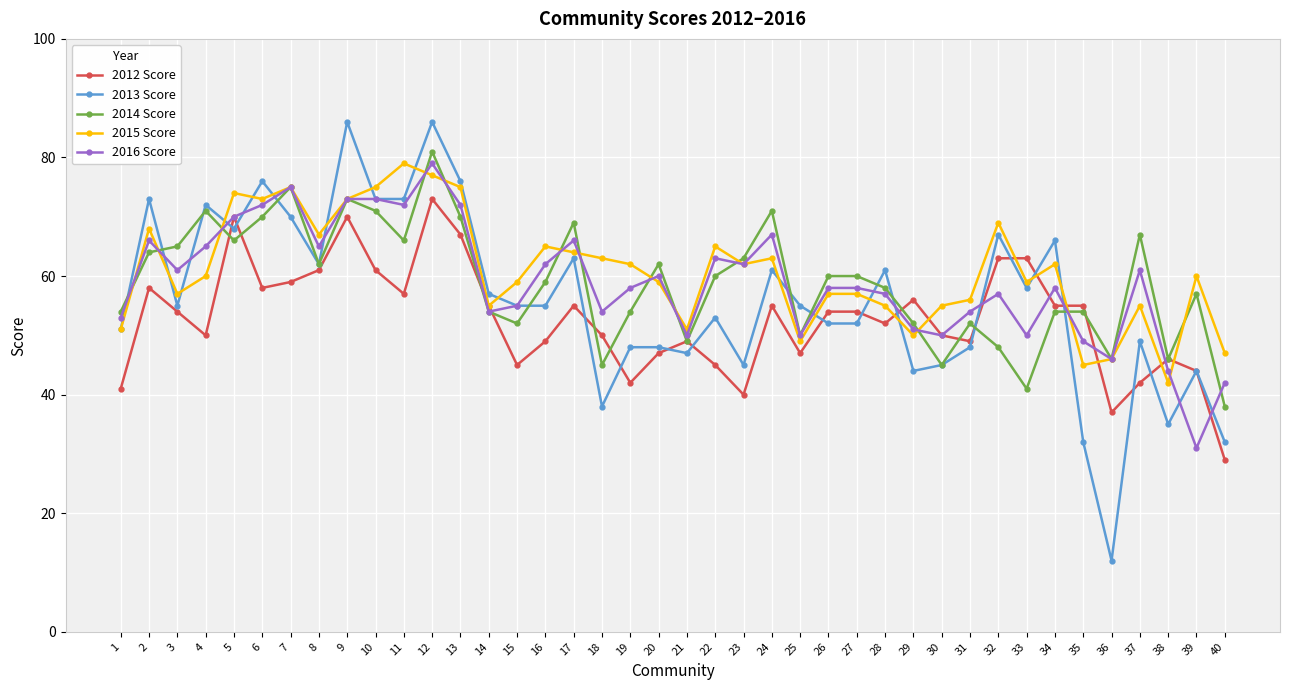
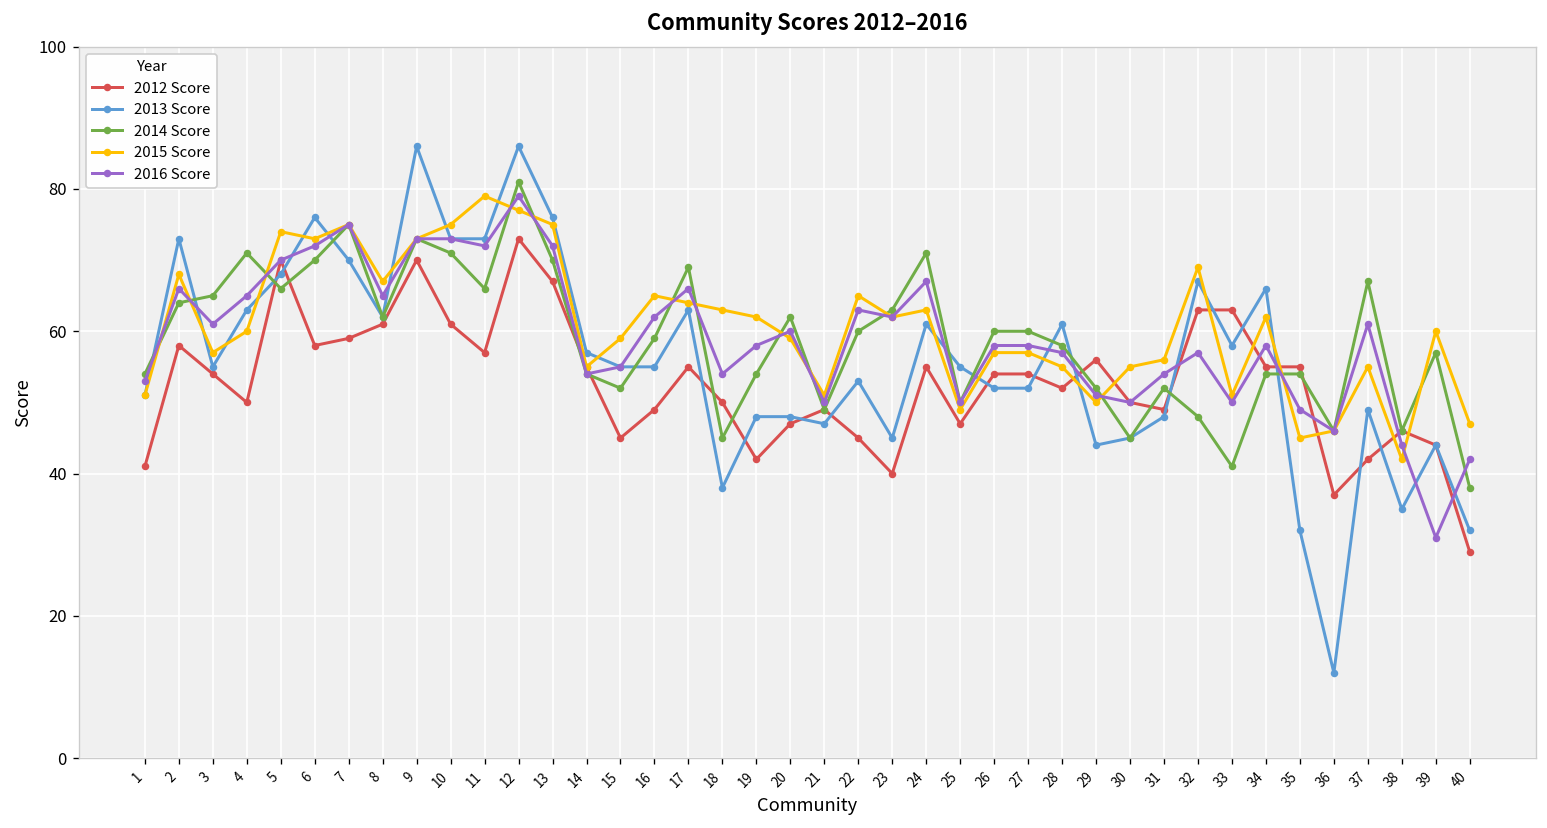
  {
    "2012 Score": {
      "1": 41,
      "2": 58,
      "3": 54,
      "4": 50,
      "6": 58,
      "7": 59,
      "8": 61,
      "9": 70,
      "10": 61,
      "11": 57,
      "12": 73,
      "13": 67,
      "15": 45,
      "16": 49,
      "17": 55,
      "18": 50,
      "19": 42,
      "20": 47,
      "22": 45,
      "23": 40,
      "24": 55,
      "25": 47,
      "26": 54,
      "27": 54,
      "28": 52,
      "29": 56,
      "31": 49,
      "32": 63,
      "33": 63,
      "34": 55,
      "35": 55,
      "36": 37,
      "37": 42,
      "40": 29
    },
    "2013 Score": {
      "2": 73,
      "3": 55,
-     "4": 72,
+     "4": 63,
      "5": 68,
      "6": 76,
      "7": 70,
      "9": 86,
      "11": 73,
      "12": 86,
      "13": 76,
      "14": 57,
      "16": 55,
      "17": 63,
      "18": 38,
      "19": 48,
      "20": 48,
      "21": 47,
      "22": 53,
      "23": 45,
      "24": 61,
      "25": 55,
      "26": 52,
      "27": 52,
      "28": 61,
      "29": 44,
      "31": 48,
      "32": 67,
      "33": 58,
      "34": 66,
      "35": 32,
      "36": 12,
      "37": 49,
      "38": 35,
      "40": 32
    },
    "2014 Score": {
      "1": 54,
      "2": 64,
      "3": 65,
      "4": 71,
      "5": 66,
      "6": 70,
      "10": 71,
      "11": 66,
      "12": 81,
      "13": 70,
      "15": 52,
      "16": 59,
      "17": 69,
      "18": 45,
      "19": 54,
      "20": 62,
      "22": 60,
      "23": 63,
      "24": 71,
      "26": 60,
      "27": 60,
      "28": 58,
      "29": 52,
      "31": 52,
      "32": 48,
      "33": 41,
      "34": 54,
      "35": 54,
      "37": 67,
      "39": 57,
      "40": 38
    },
    "2015 Score": {
      "2": 68,
      "3": 57,
      "4": 60,
      "5": 74,
      "6": 73,
      "8": 67,
      "10": 75,
      "11": 79,
      "12": 77,
      "13": 75,
      "15": 59,
      "16": 65,
      "17": 64,
      "18": 63,
      "19": 62,
      "20": 59,
      "21": 51,
      "22": 65,
      "24": 63,
      "25": 49,
      "26": 57,
      "27": 57,
      "28": 55,
      "29": 50,
      "30": 55,
      "31": 56,
      "32": 69,
-     "33": 59,
+     "33": 51,
      "34": 62,
      "35": 45,
      "37": 55,
      "38": 42,
      "39": 60,
      "40": 47
    },
    "2016 Score": {
      "1": 53,
      "2": 66,
      "3": 61,
      "4": 65,
      "6": 72,
      "8": 65,
      "11": 72,
      "12": 79,
      "13": 72,
      "16": 62,
      "17": 66,
      "18": 54,
      "19": 58,
      "20": 60,
      "21": 50,
      "22": 63,
      "24": 67,
      "26": 58,
      "27": 58,
      "28": 57,
      "29": 51,
      "31": 54,
      "32": 57,
      "33": 50,
      "34": 58,
      "35": 49,
      "37": 61,
      "38": 44,
      "39": 31,
      "40": 42
    }
  }
